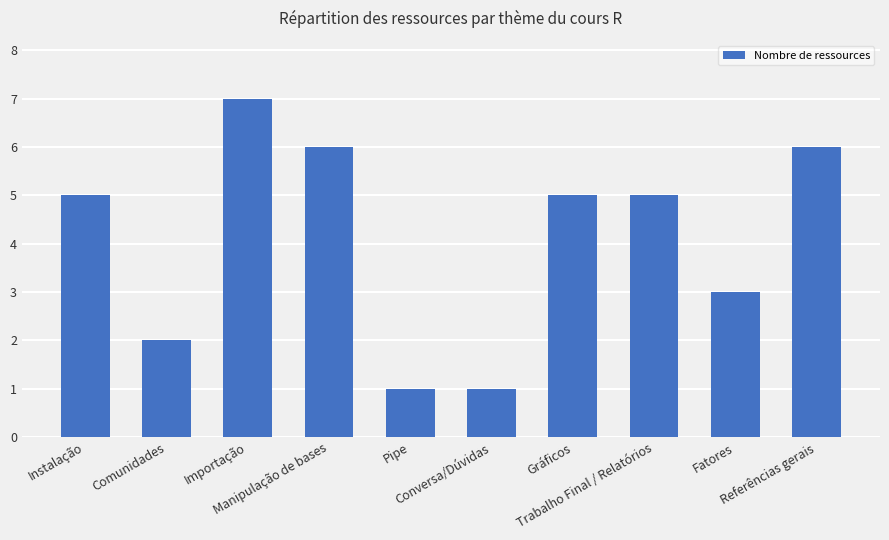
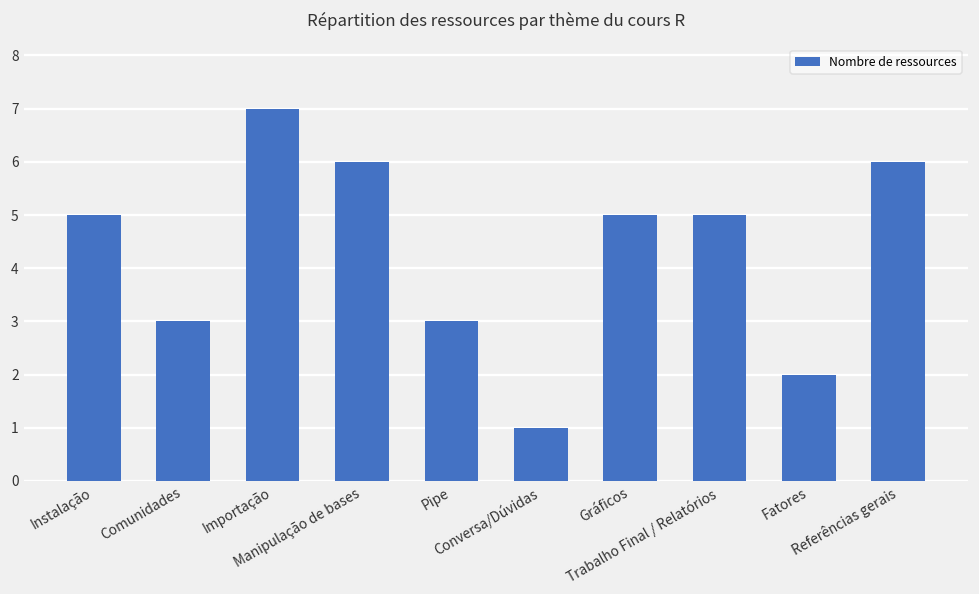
  {
    "Instalação": 5,
-   "Comunidades": 2,
+   "Comunidades": 3,
    "Importação": 7,
    "Manipulação de bases": 6,
-   "Pipe": 1,
+   "Pipe": 3,
    "Conversa/Dúvidas": 1,
    "Gráficos": 5,
    "Trabalho Final / Relatórios": 5,
-   "Fatores": 3,
+   "Fatores": 2,
    "Referências gerais": 6
  }
